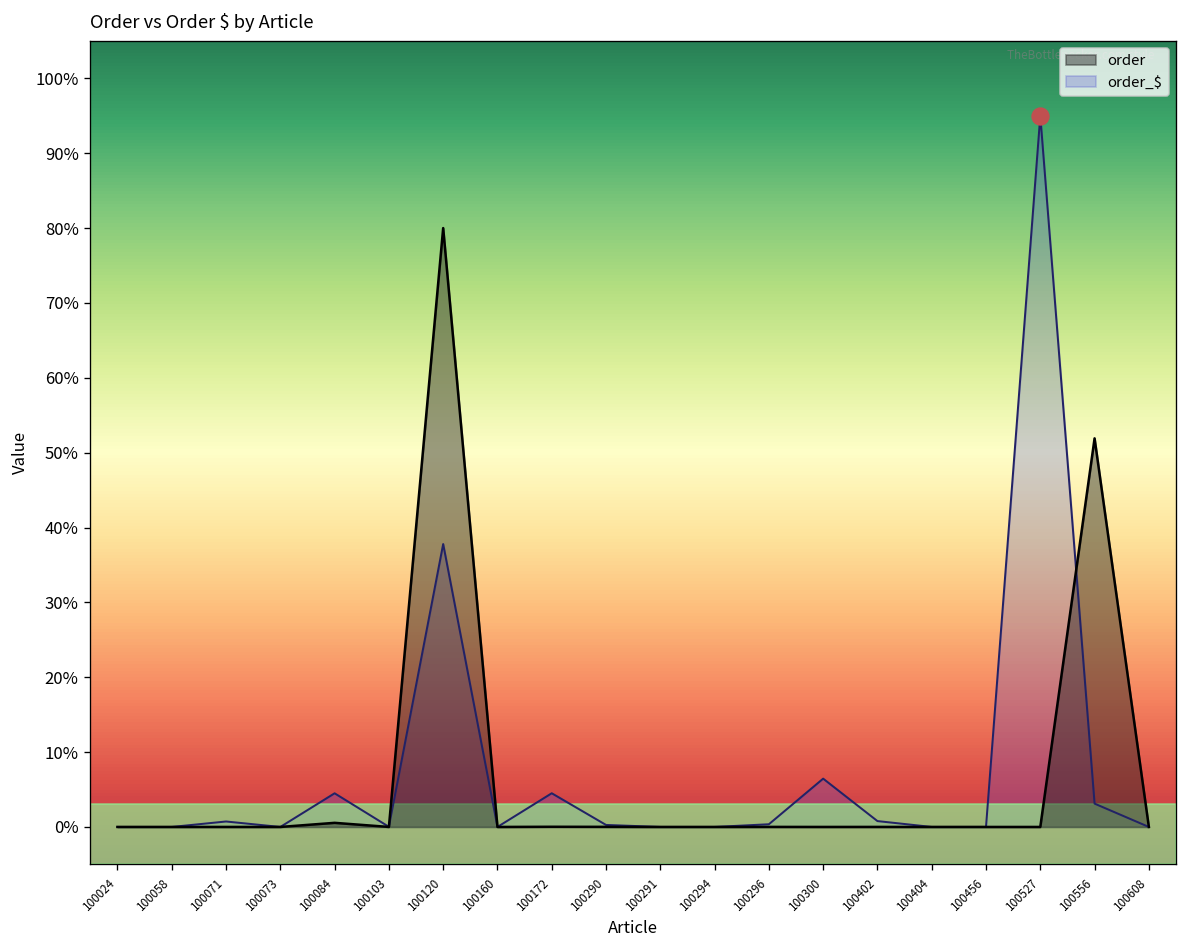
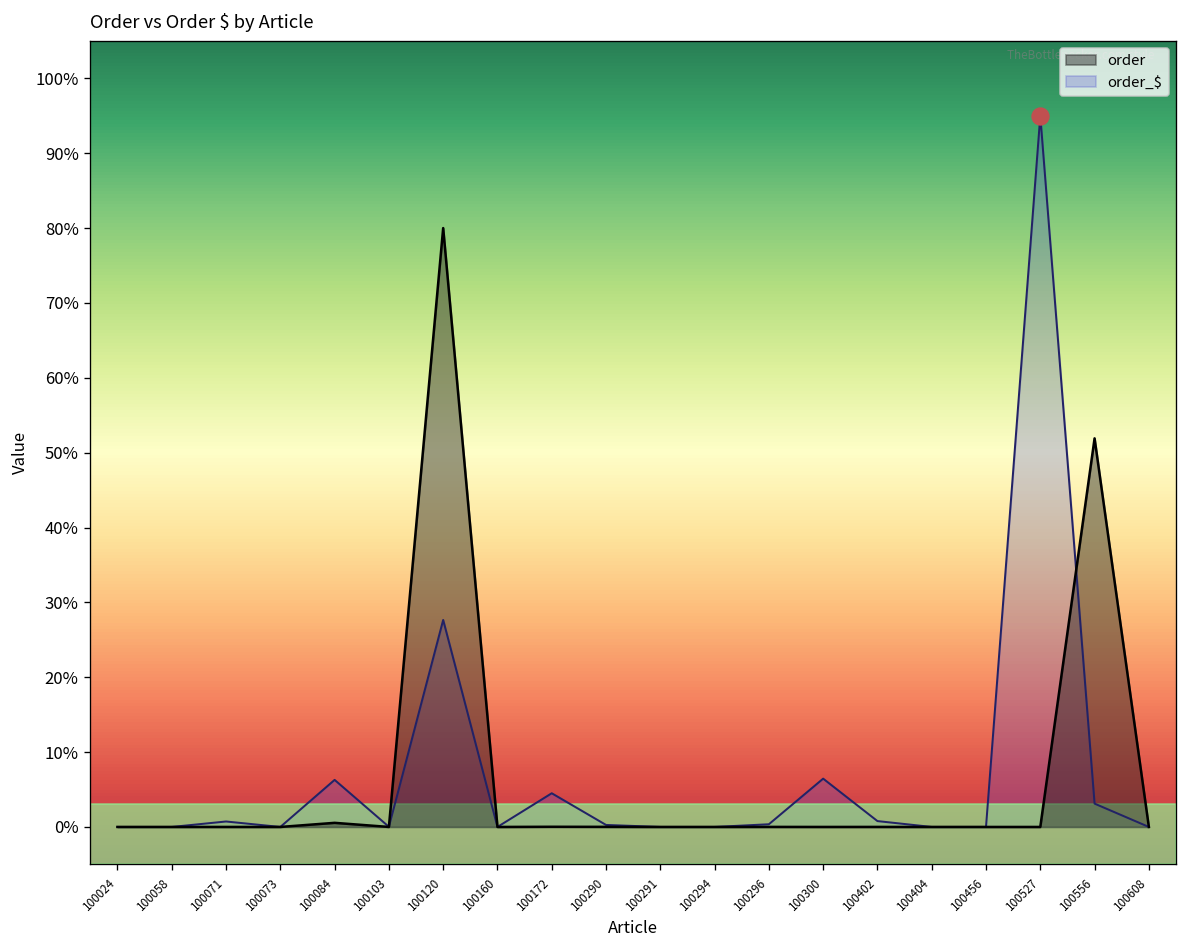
  {
    "order": {
      "100120": "80%",
      "100556": "52%"
    },
    "order_$": {
-     "100084": "4%",
-     "100120": "38%",
+     "100084": "6%",
+     "100120": "28%",
      "100172": "5%",
      "100300": "6%",
      "100556": "3%"
    }
  }
